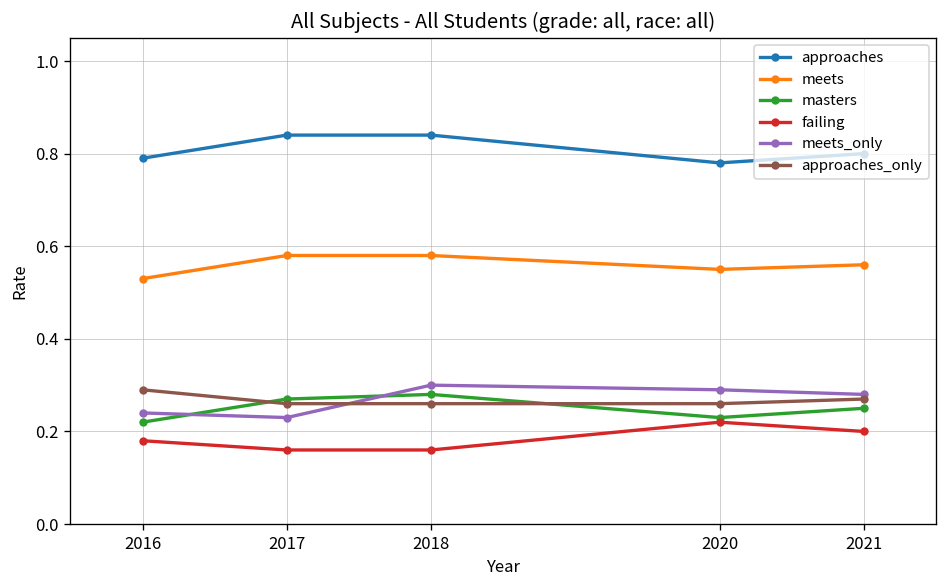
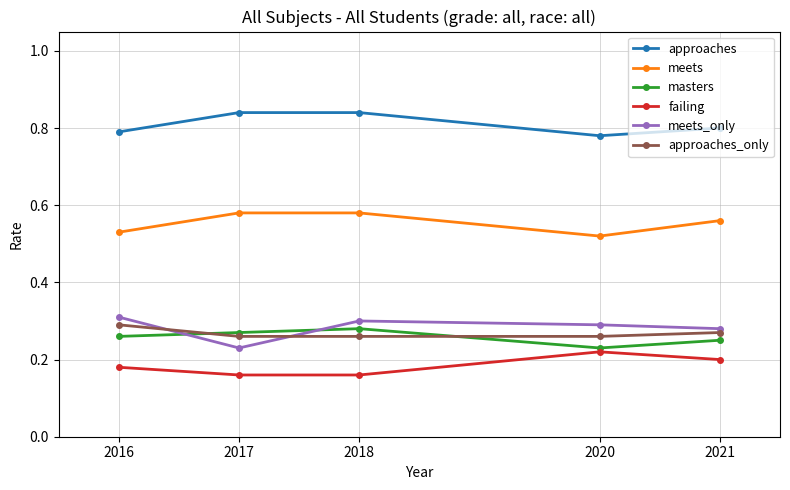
  {
    "approaches": {
      "2016": 0.79,
      "2017": 0.84,
      "2018": 0.84,
      "2020": 0.78
    },
    "meets": {
      "2016": 0.53,
      "2017": 0.58,
      "2018": 0.58,
-     "2020": 0.55,
+     "2020": 0.52,
      "2021": 0.56
    },
    "masters": {
-     "2016": 0.22,
+     "2016": 0.26,
      "2017": 0.27,
      "2018": 0.28,
      "2020": 0.23,
      "2021": 0.25
    },
    "failing": {
      "2016": 0.18,
      "2017": 0.16,
      "2018": 0.16,
      "2020": 0.22,
      "2021": 0.20
    },
    "meets_only": {
-     "2016": 0.24,
+     "2016": 0.31,
      "2017": 0.23,
      "2018": 0.30,
      "2020": 0.29,
      "2021": 0.28
    },
    "approaches_only": {
      "2016": 0.29,
      "2017": 0.26,
      "2018": 0.26,
      "2020": 0.26,
      "2021": 0.27
    }
  }
